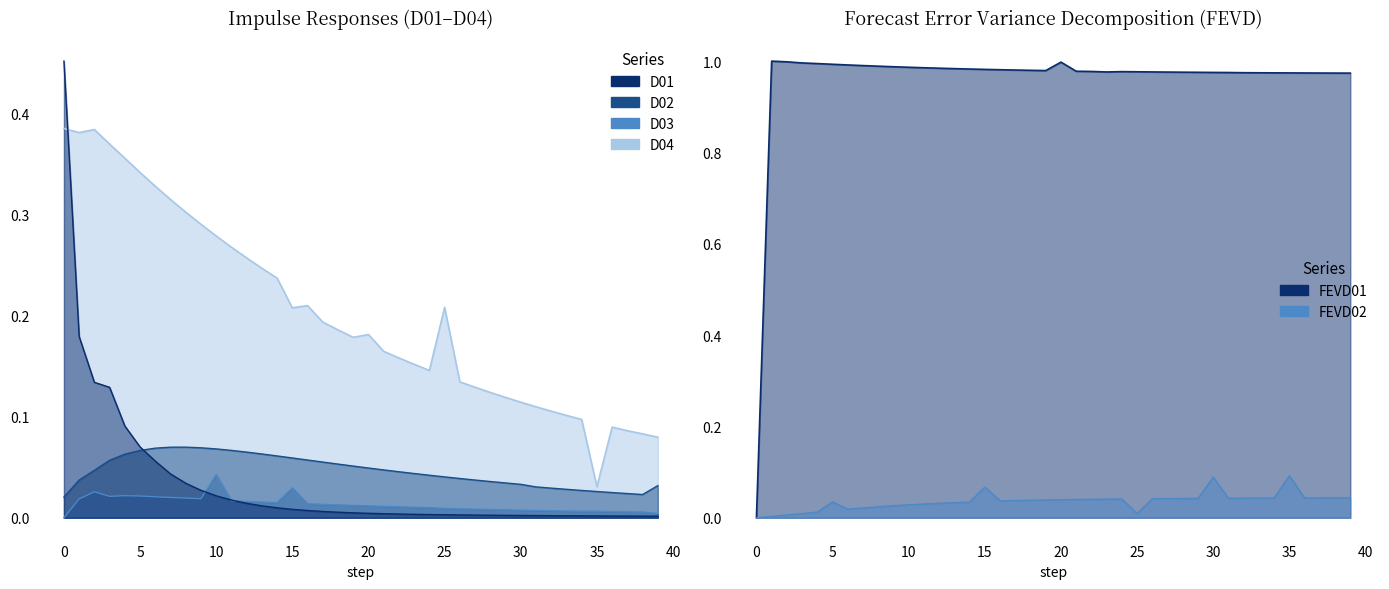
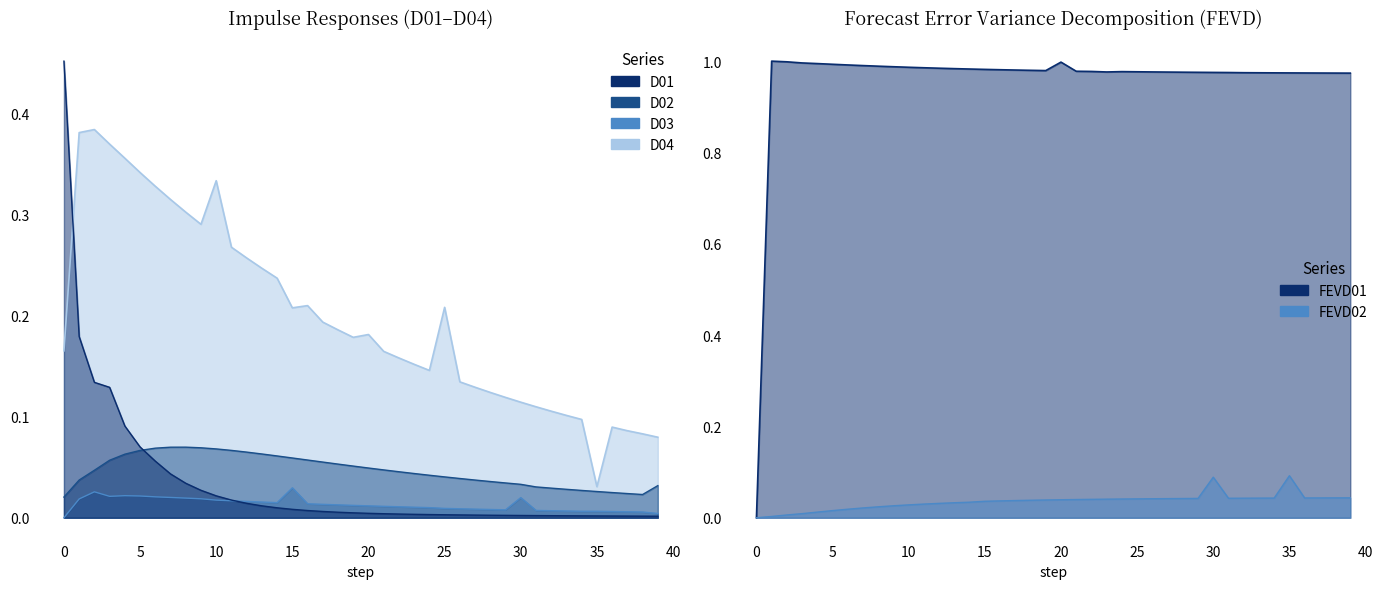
  {
    "Impulse Responses (D01–D04)": {
      "D04": {
-       "0": 0.385,
+       "0": 0.165,
        "5": 0.341,
-       "10": 0.279,
+       "10": 0.333,
        "15": 0.208,
        "20": 0.181,
        "25": 0.208,
        "30": 0.114,
        "35": 0.031
      },
      "D03": {
        "0": 0.000,
        "5": 0.022,
-       "10": 0.043,
+       "10": 0.017,
        "15": 0.030,
        "20": 0.012,
        "25": 0.009,
-       "30": 0.008,
+       "30": 0.020,
        "35": 0.006
      }
    },
    "Forecast Error Variance Decomposition (FEVD)": {
      "FEVD01": {
        "5": 0.99,
        "10": 0.99,
        "15": 0.98,
        "20": 1.00,
        "25": 0.98,
        "30": 0.98,
        "35": 0.97
      },
      "FEVD02": {
-       "5": 0.03,
+       "5": 0.02,
        "10": 0.03,
-       "15": 0.07,
+       "15": 0.04,
        "20": 0.04,
-       "25": 0.01,
+       "25": 0.04,
        "30": 0.09,
        "35": 0.09
      }
    }
  }
